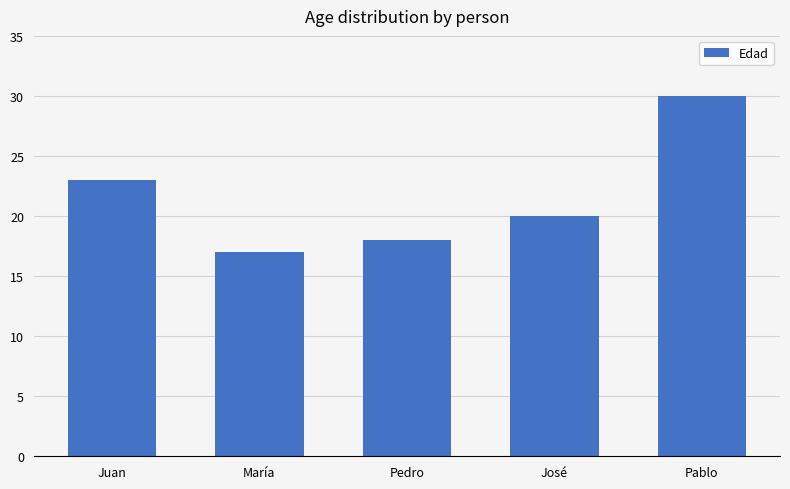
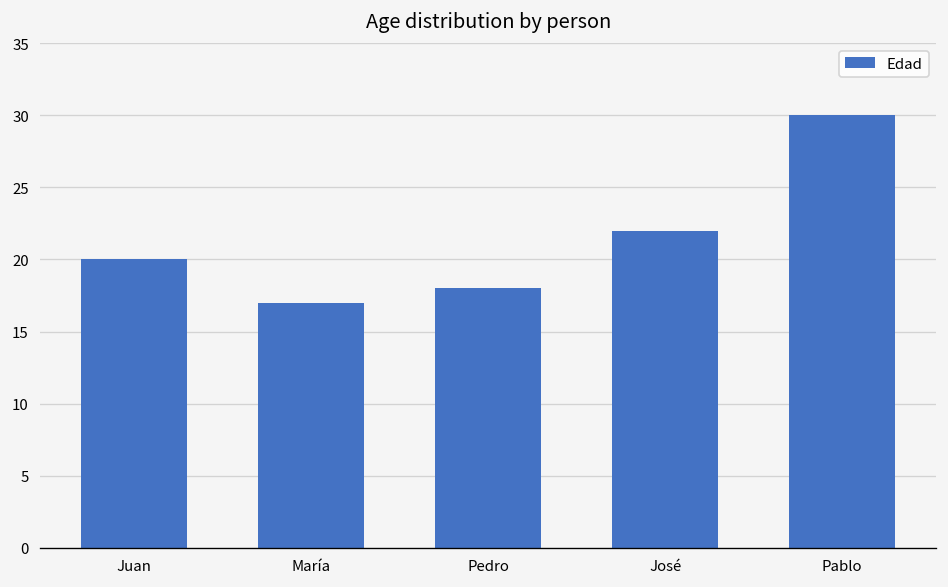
  {
-   "Juan": 23,
+   "Juan": 20,
    "María": 17,
    "Pedro": 18,
-   "José": 20,
+   "José": 22,
    "Pablo": 30
  }
